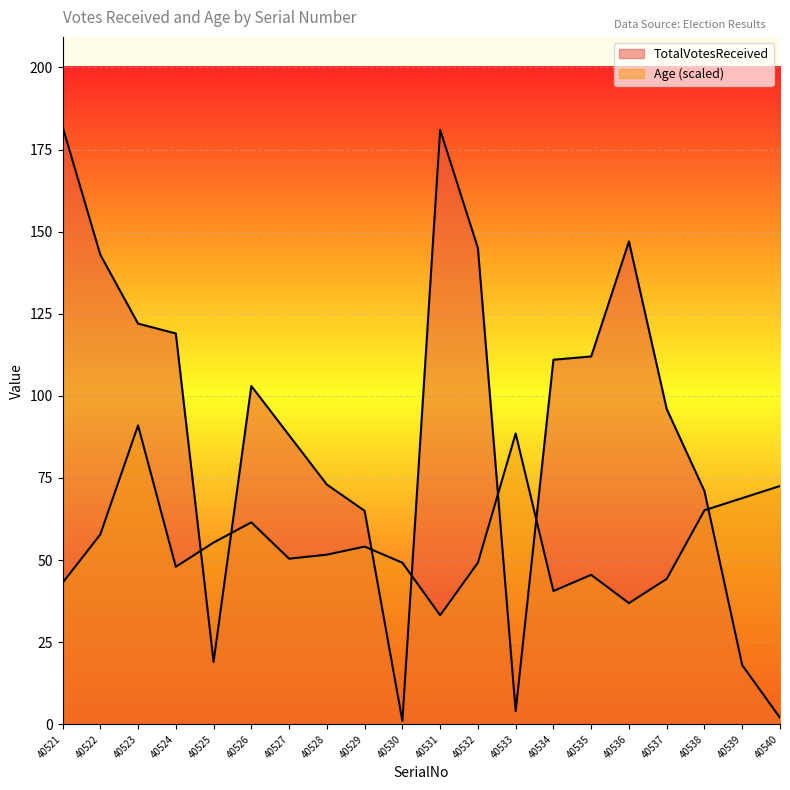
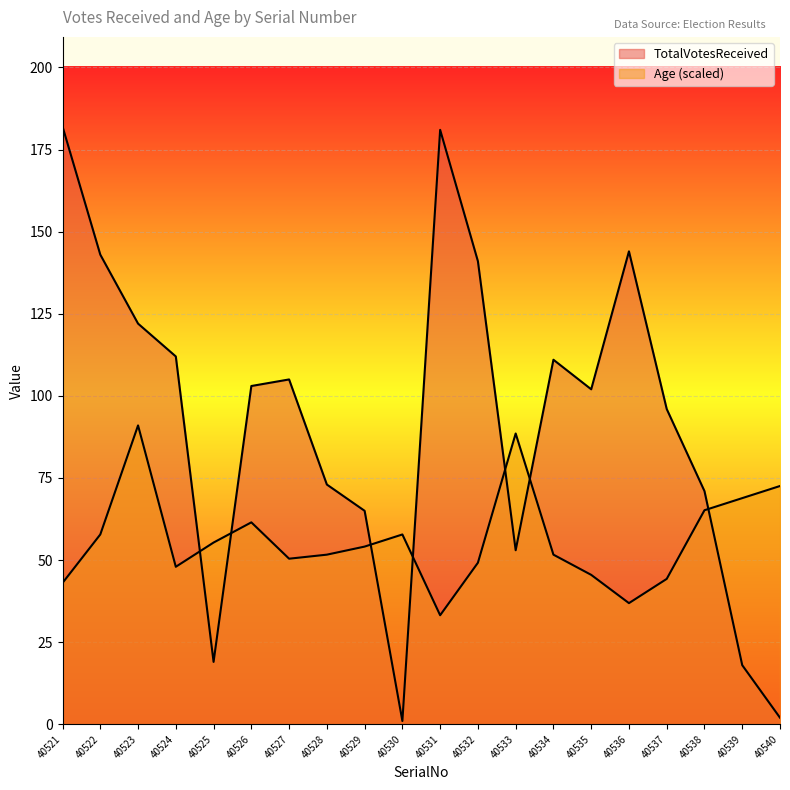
  {
    "TotalVotesReceived": {
      "40521": 182,
      "40522": 143,
      "40523": 122,
-     "40524": 119,
+     "40524": 112,
      "40525": 19,
      "40526": 103,
-     "40527": 88,
+     "40527": 105,
      "40528": 73,
      "40529": 65,
      "40530": 1,
      "40531": 181,
-     "40532": 145,
-     "40533": 4,
+     "40532": 141,
+     "40533": 53,
      "40534": 111,
-     "40535": 112,
-     "40536": 147,
+     "40535": 102,
+     "40536": 144,
      "40537": 96,
      "40538": 71,
      "40539": 18,
      "40540": 2
    },
    "Age (scaled)": {
      "40521": 43,
      "40522": 58,
      "40523": 91,
      "40524": 48,
      "40525": 55,
      "40526": 61,
      "40527": 50,
      "40528": 52,
      "40529": 54,
-     "40530": 49,
+     "40530": 58,
      "40531": 33,
      "40532": 49,
      "40533": 89,
-     "40534": 41,
+     "40534": 52,
      "40535": 46,
      "40536": 37,
      "40537": 44,
      "40538": 65,
      "40539": 69,
      "40540": 73
    }
  }
